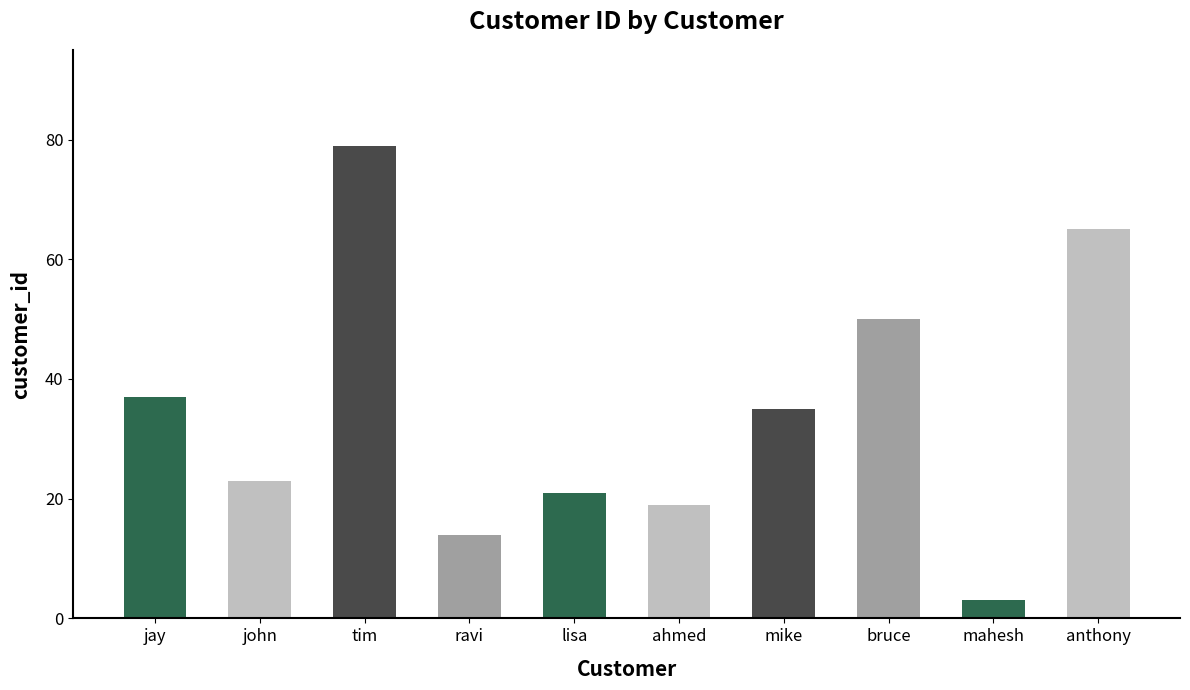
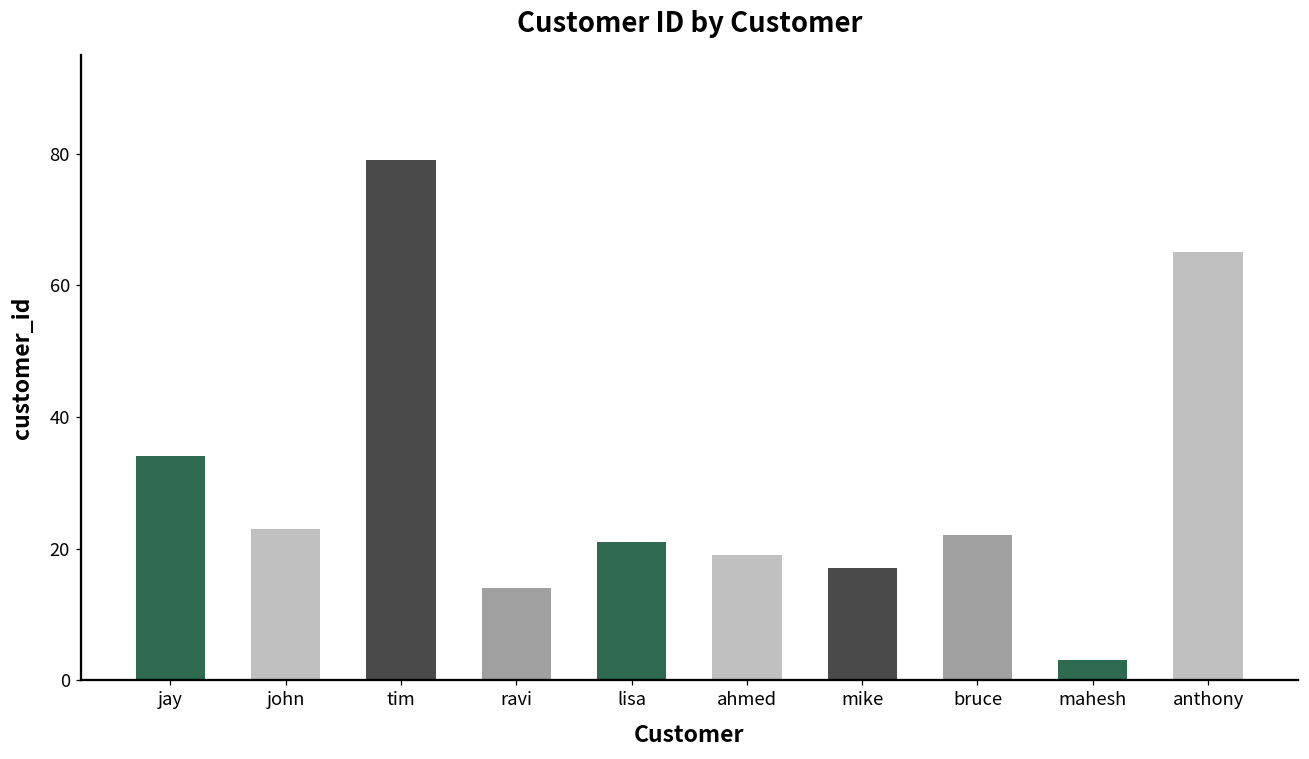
  {
-   "jay": 37,
+   "jay": 34,
    "john": 23,
    "tim": 79,
    "ravi": 14,
    "lisa": 21,
    "ahmed": 19,
-   "mike": 35,
-   "bruce": 50,
+   "mike": 17,
+   "bruce": 22,
    "mahesh": 3,
    "anthony": 65
  }
